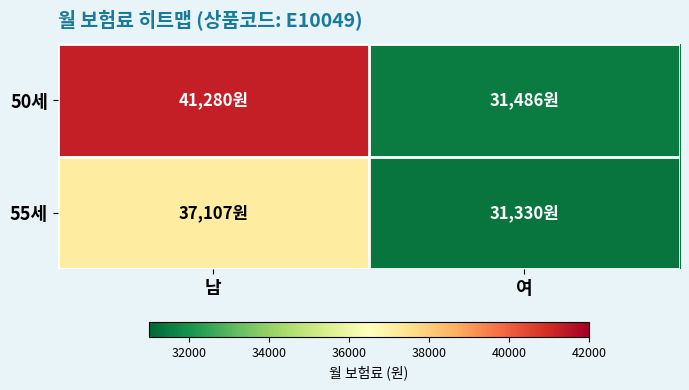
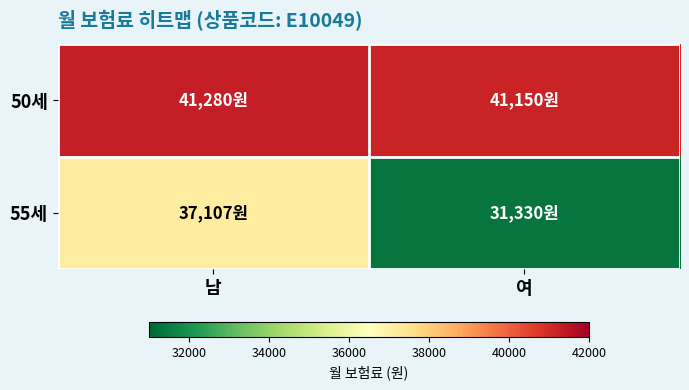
  {
    "50세": {
      "남": "41,280원",
-     "여": "31,486원"
+     "여": "41,150원"
    },
    "55세": {
      "남": "37,107원",
      "여": "31,330원"
    }
  }
